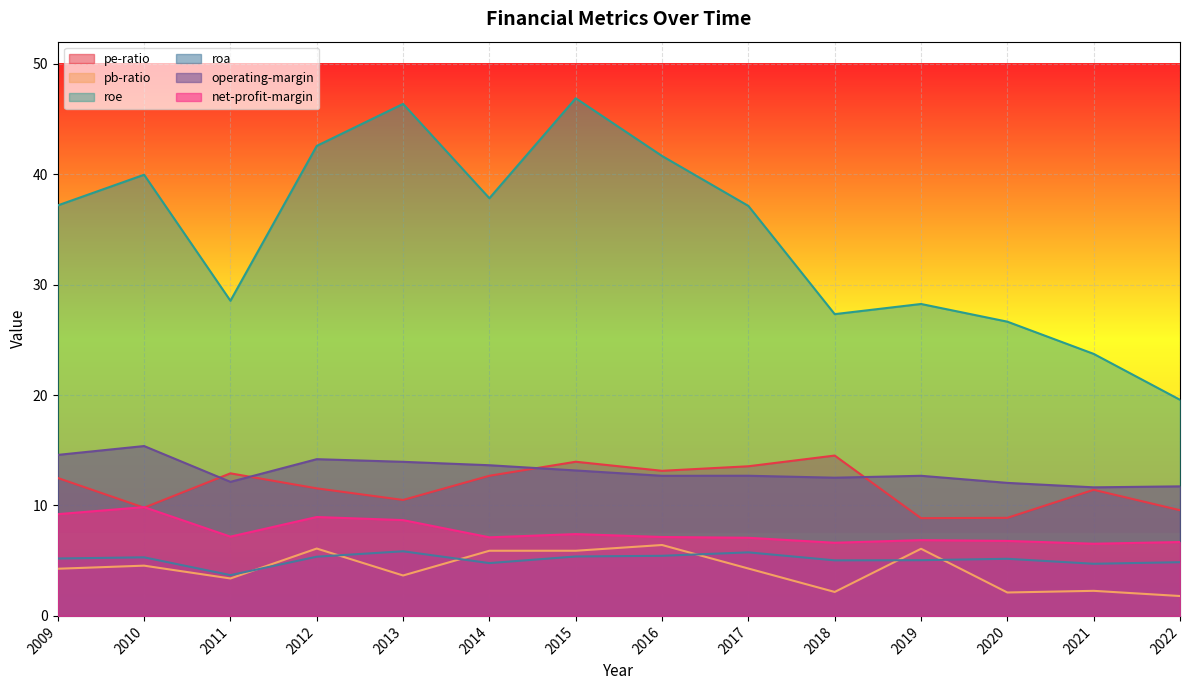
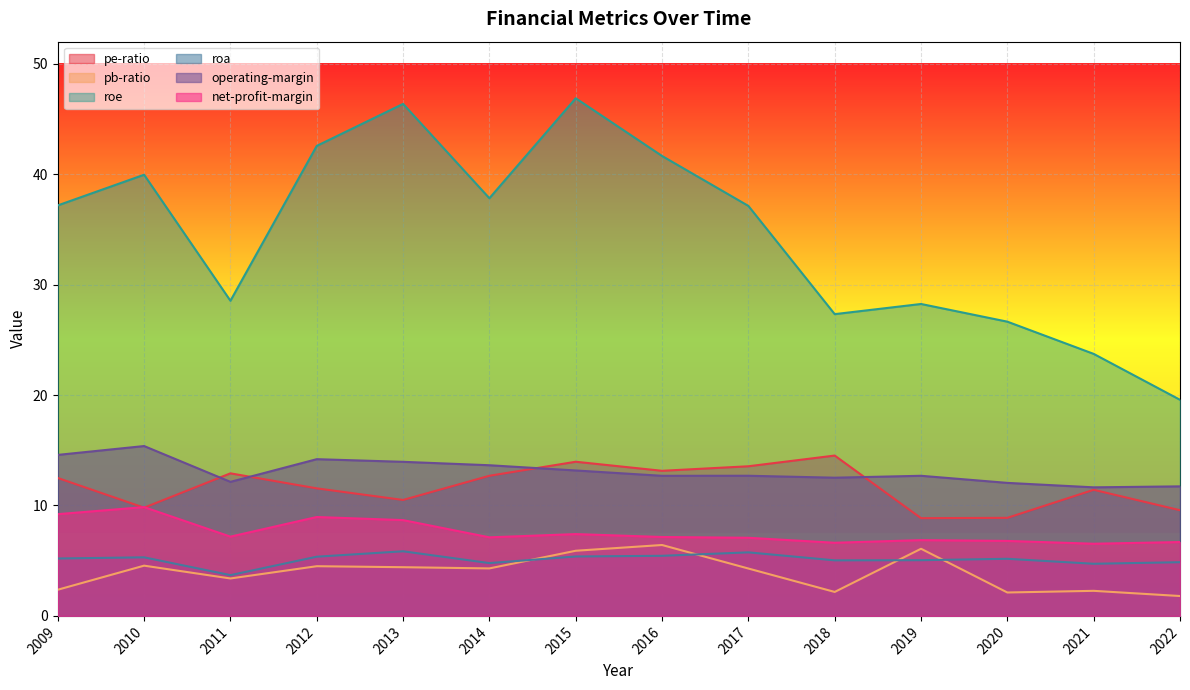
  {
    "pb-ratio": {
-     "2009": 4.3,
+     "2009": 2.4,
      "2010": 4.6,
      "2011": 3.4,
-     "2012": 6.1,
-     "2013": 3.7,
-     "2014": 5.9,
+     "2012": 4.5,
+     "2013": 4.4,
+     "2014": 4.3,
      "2015": 5.9,
      "2016": 6.4,
      "2017": 4.3,
      "2018": 2.2,
      "2019": 6.1,
      "2020": 2.1,
      "2021": 2.3,
      "2022": 1.8
    }
  }
